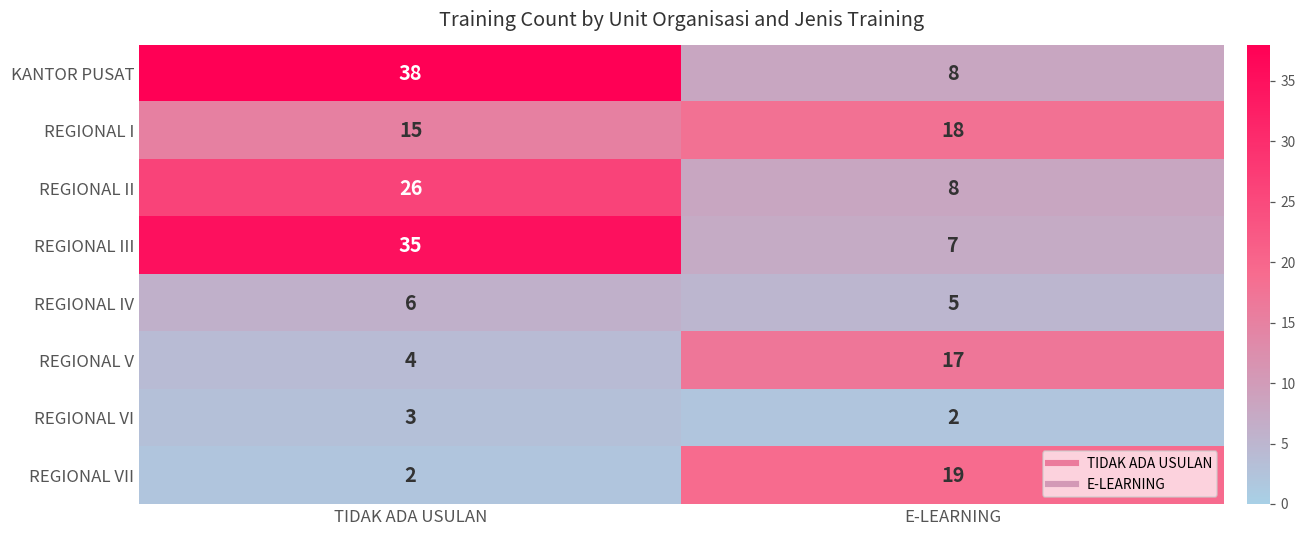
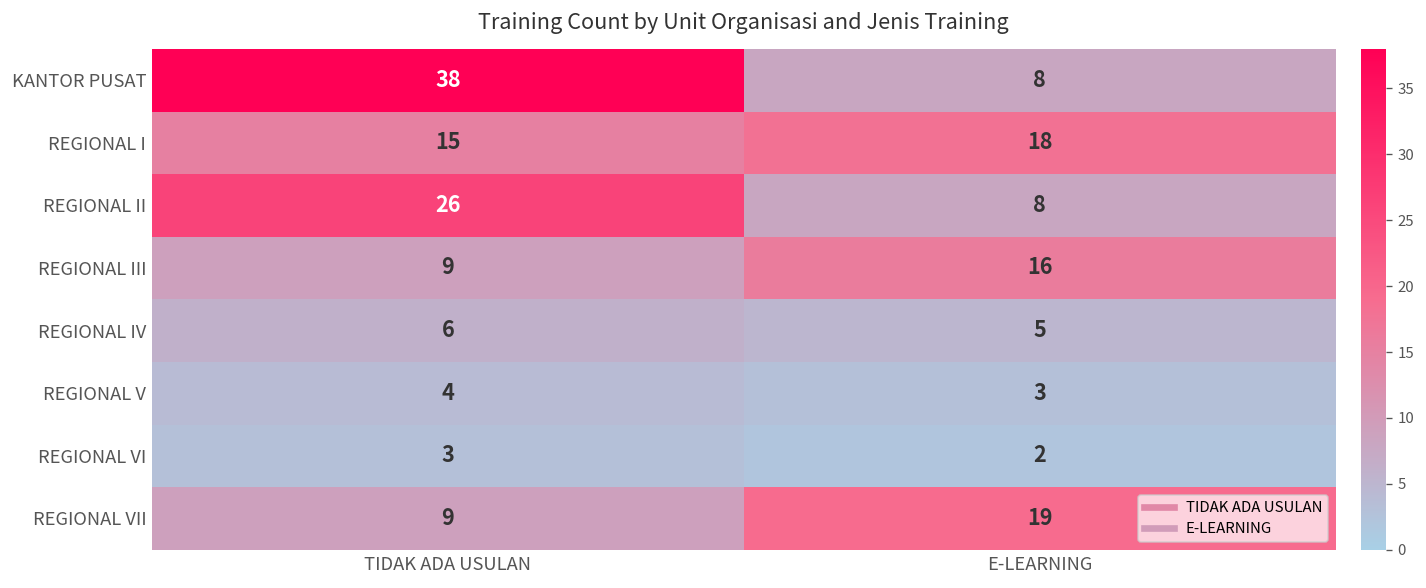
  {
    "KANTOR PUSAT": {
      "TIDAK ADA USULAN": 38,
      "E-LEARNING": 8
    },
    "REGIONAL I": {
      "TIDAK ADA USULAN": 15,
      "E-LEARNING": 18
    },
    "REGIONAL II": {
      "TIDAK ADA USULAN": 26,
      "E-LEARNING": 8
    },
    "REGIONAL III": {
-     "TIDAK ADA USULAN": 35,
-     "E-LEARNING": 7
+     "TIDAK ADA USULAN": 9,
+     "E-LEARNING": 16
    },
    "REGIONAL IV": {
      "TIDAK ADA USULAN": 6,
      "E-LEARNING": 5
    },
    "REGIONAL V": {
      "TIDAK ADA USULAN": 4,
-     "E-LEARNING": 17
+     "E-LEARNING": 3
    },
    "REGIONAL VI": {
      "TIDAK ADA USULAN": 3,
      "E-LEARNING": 2
    },
    "REGIONAL VII": {
-     "TIDAK ADA USULAN": 2,
+     "TIDAK ADA USULAN": 9,
      "E-LEARNING": 19
    }
  }
